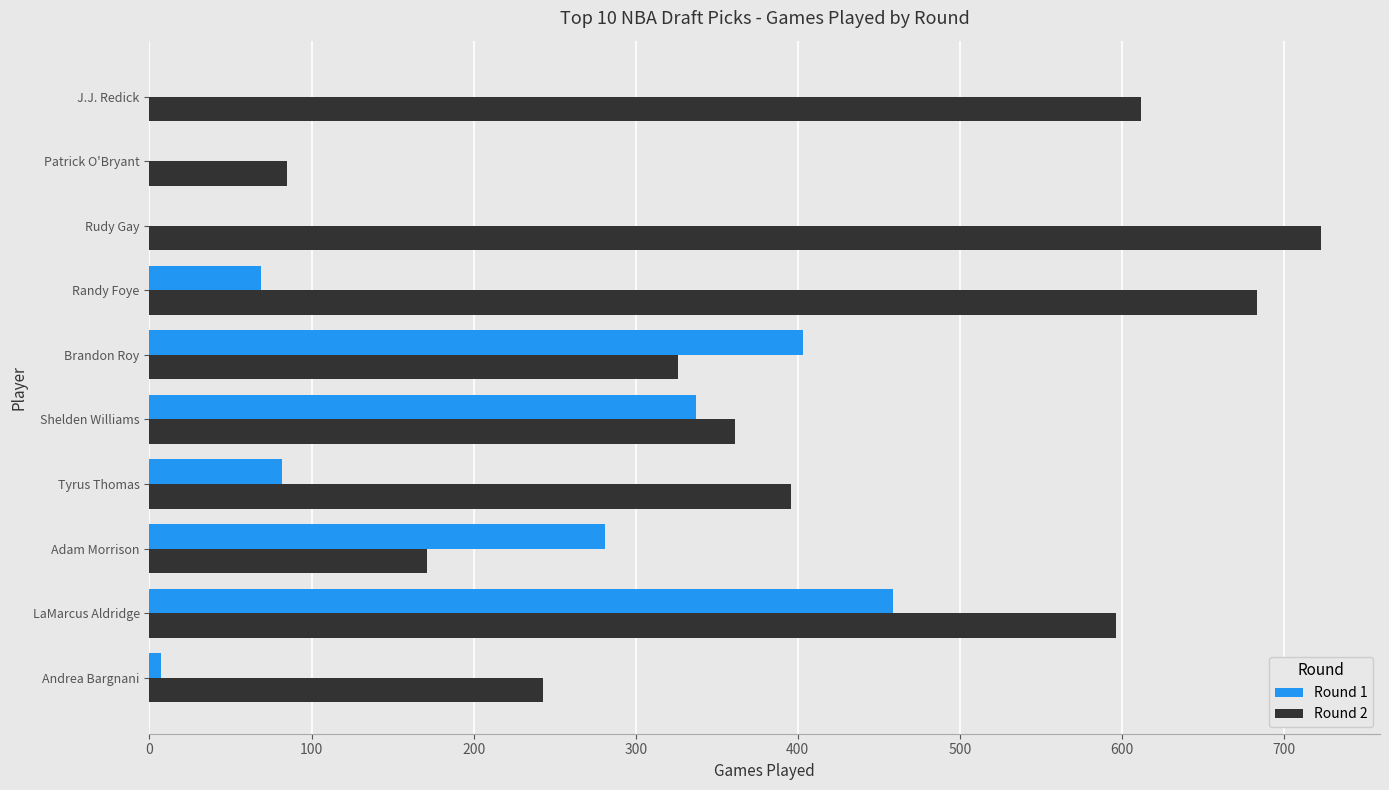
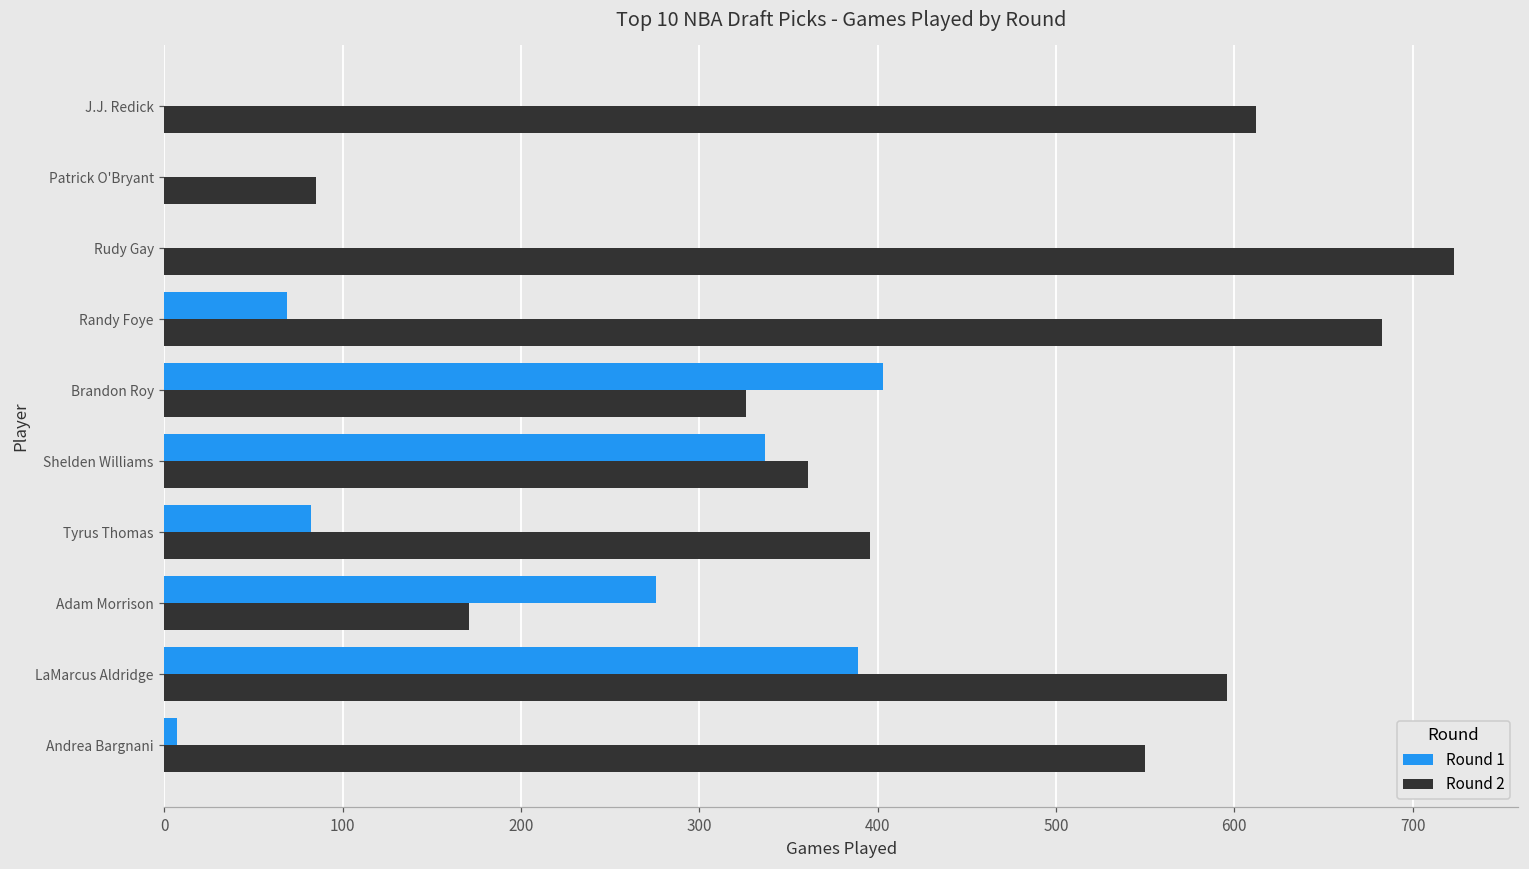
  {
    "Round 1": {
      "J.J. Redick": 0,
      "Patrick O'Bryant": 0,
      "Rudy Gay": 0,
      "Randy Foye": 69,
      "Brandon Roy": 403,
      "Shelden Williams": 337,
      "Tyrus Thomas": 82,
-     "Adam Morrison": 281,
-     "LaMarcus Aldridge": 459,
+     "Adam Morrison": 276,
+     "LaMarcus Aldridge": 389,
      "Andrea Bargnani": 7
    },
    "Round 2": {
      "J.J. Redick": 612,
      "Patrick O'Bryant": 85,
      "Rudy Gay": 723,
      "Randy Foye": 683,
      "Brandon Roy": 326,
      "Shelden Williams": 361,
      "Tyrus Thomas": 396,
      "Adam Morrison": 171,
      "LaMarcus Aldridge": 596,
-     "Andrea Bargnani": 243
+     "Andrea Bargnani": 550
    }
  }
